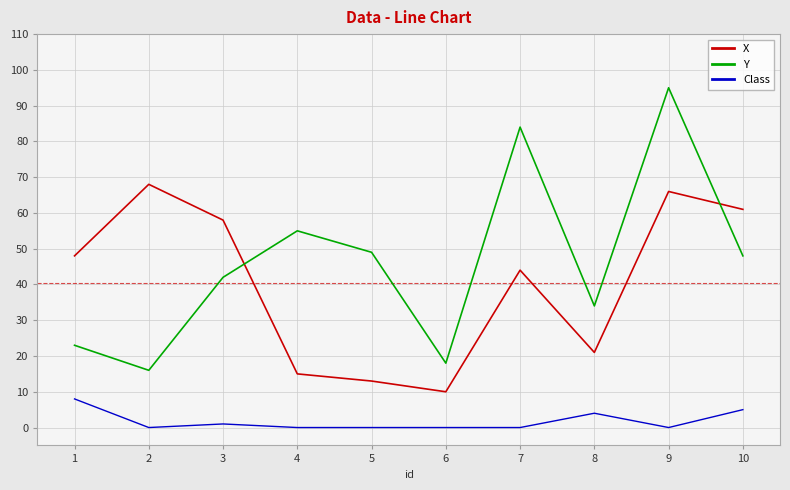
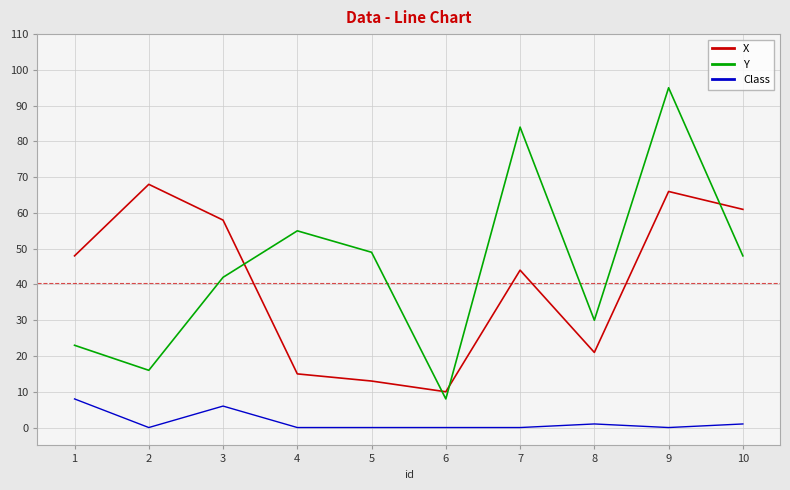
  {
    "X": {
      "1": 48,
      "2": 68,
      "3": 58,
      "4": 15,
      "5": 13,
      "6": 10,
      "7": 44,
      "8": 21,
      "9": 66,
      "10": 61
    },
    "Y": {
      "1": 23,
      "2": 16,
      "3": 42,
      "4": 55,
      "5": 49,
-     "6": 18,
+     "6": 8,
      "7": 84,
-     "8": 34,
+     "8": 30,
      "9": 95,
      "10": 48
    },
    "Class": {
      "1": 8,
      "2": 0,
-     "3": 1,
+     "3": 6,
      "4": 0,
      "5": 0,
      "6": 0,
      "7": 0,
-     "8": 4,
+     "8": 1,
      "9": 0,
-     "10": 5
+     "10": 1
    }
  }
